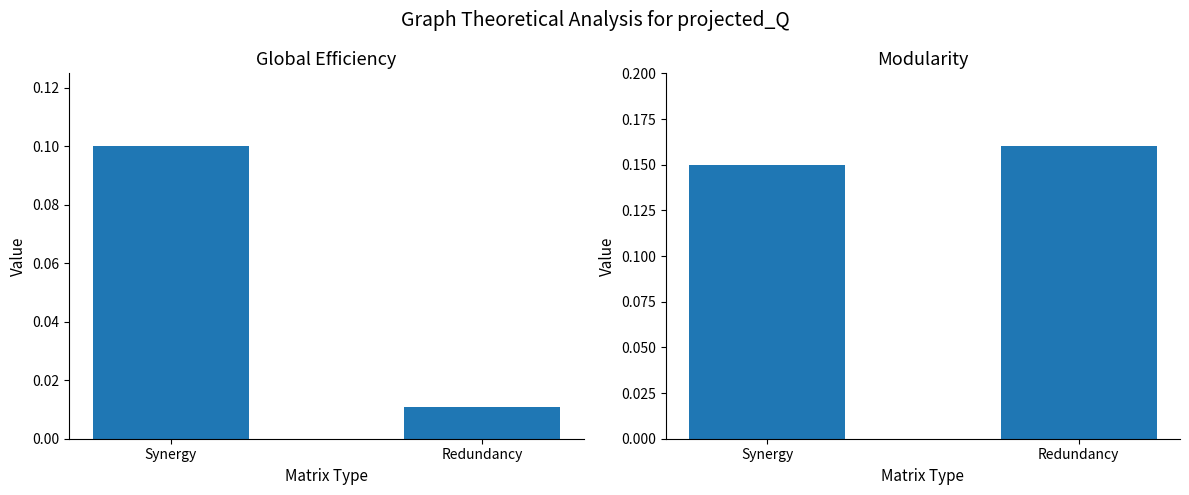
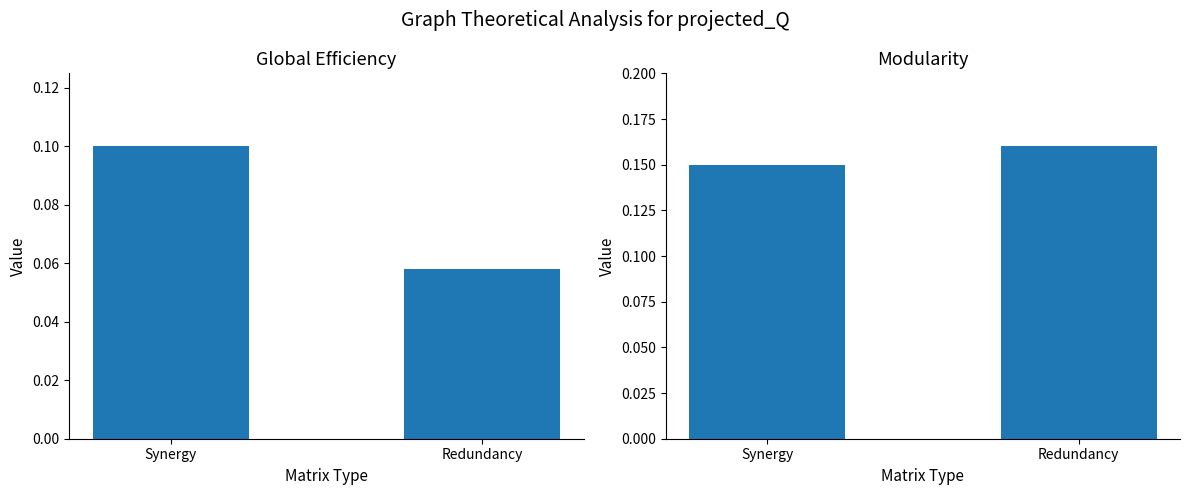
  {
    "Global Efficiency": {
      "Synergy": 0.100,
-     "Redundancy": 0.011
+     "Redundancy": 0.058
    },
    "Modularity": {
      "Synergy": 0.150,
      "Redundancy": 0.160
    }
  }
